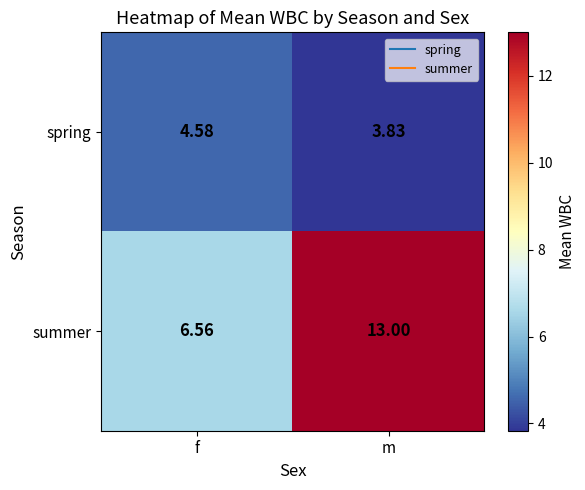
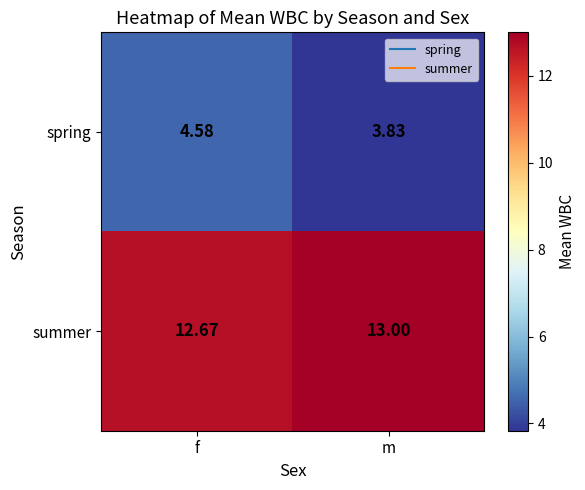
  {
    "spring": {
      "f": 4.58,
      "m": 3.83
    },
    "summer": {
-     "f": 6.56,
+     "f": 12.67,
      "m": 13.00
    }
  }
